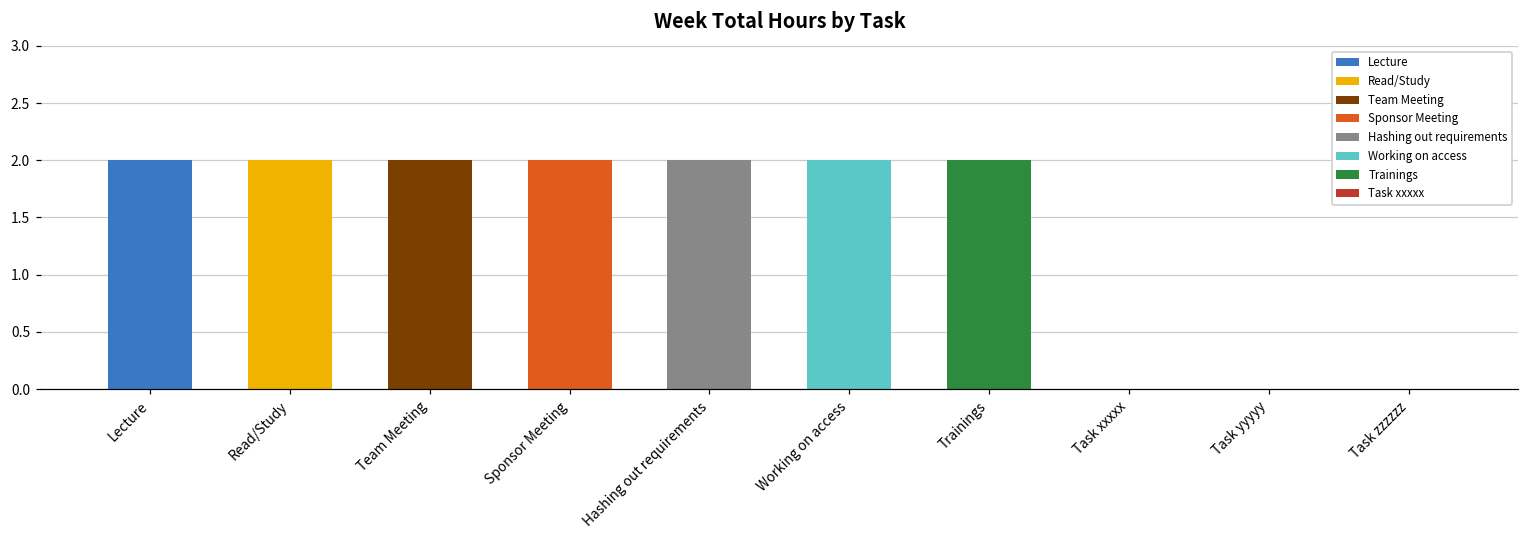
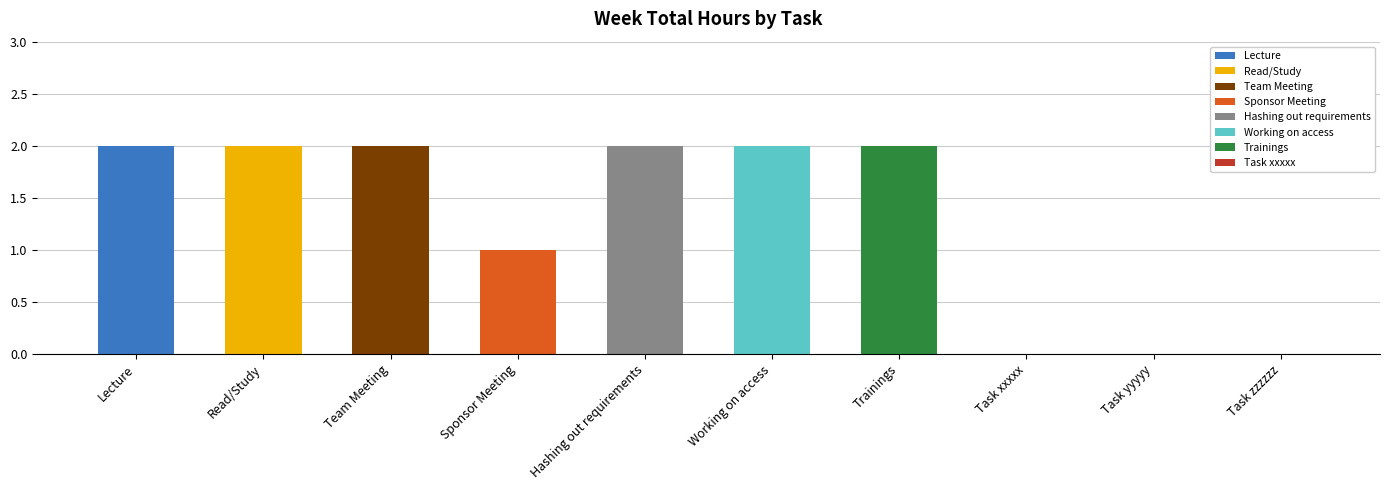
  {
    "Lecture": 2,
    "Read/Study": 2,
    "Team Meeting": 2,
-   "Sponsor Meeting": 2,
+   "Sponsor Meeting": 1,
    "Hashing out requirements": 2,
    "Working on access": 2,
    "Trainings": 2,
    "Task xxxxx": 0,
    "Task yyyyy": 0,
    "Task zzzzzz": 0
  }
